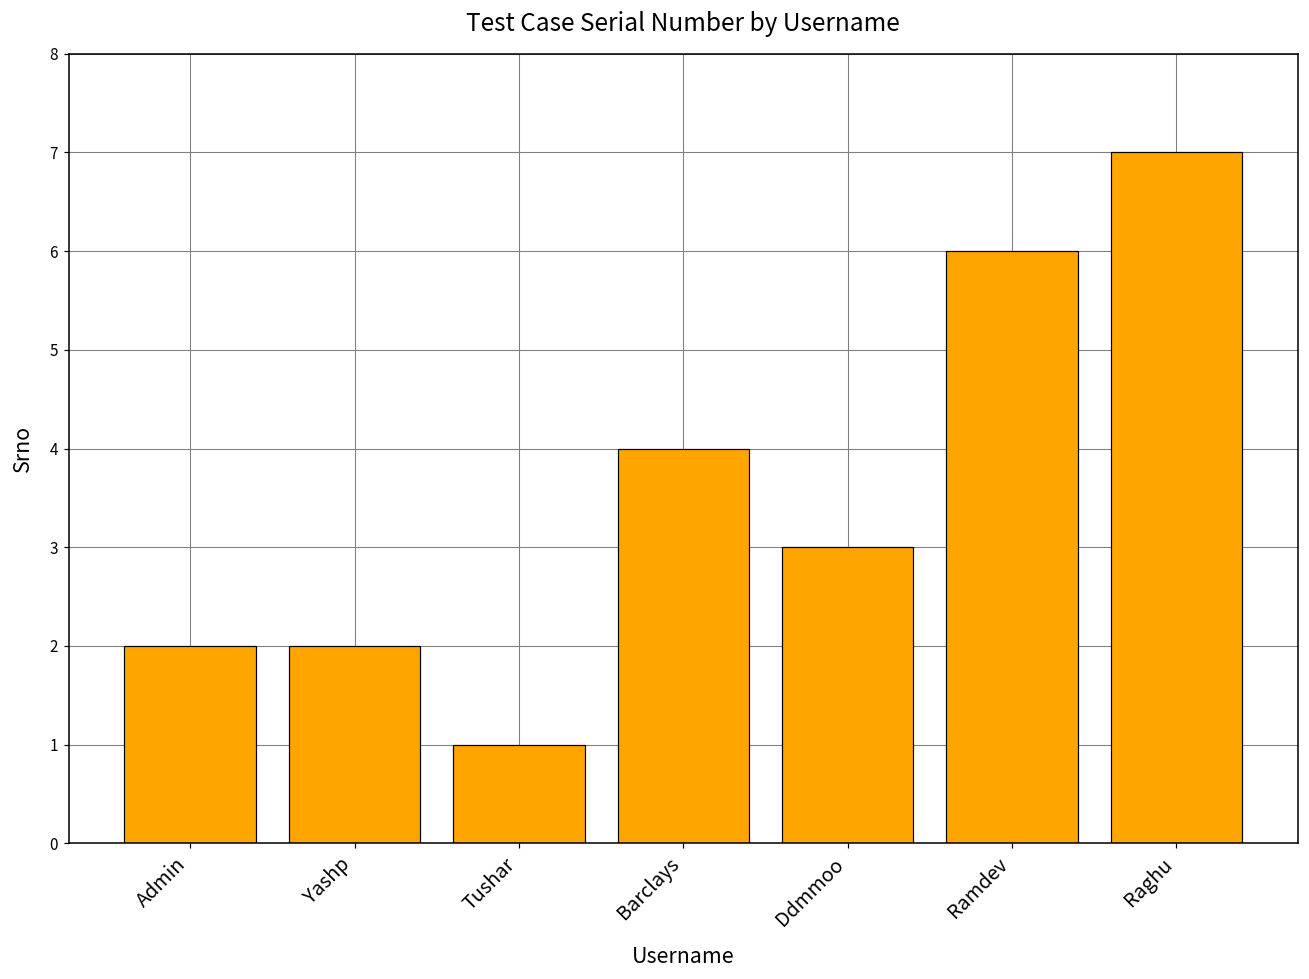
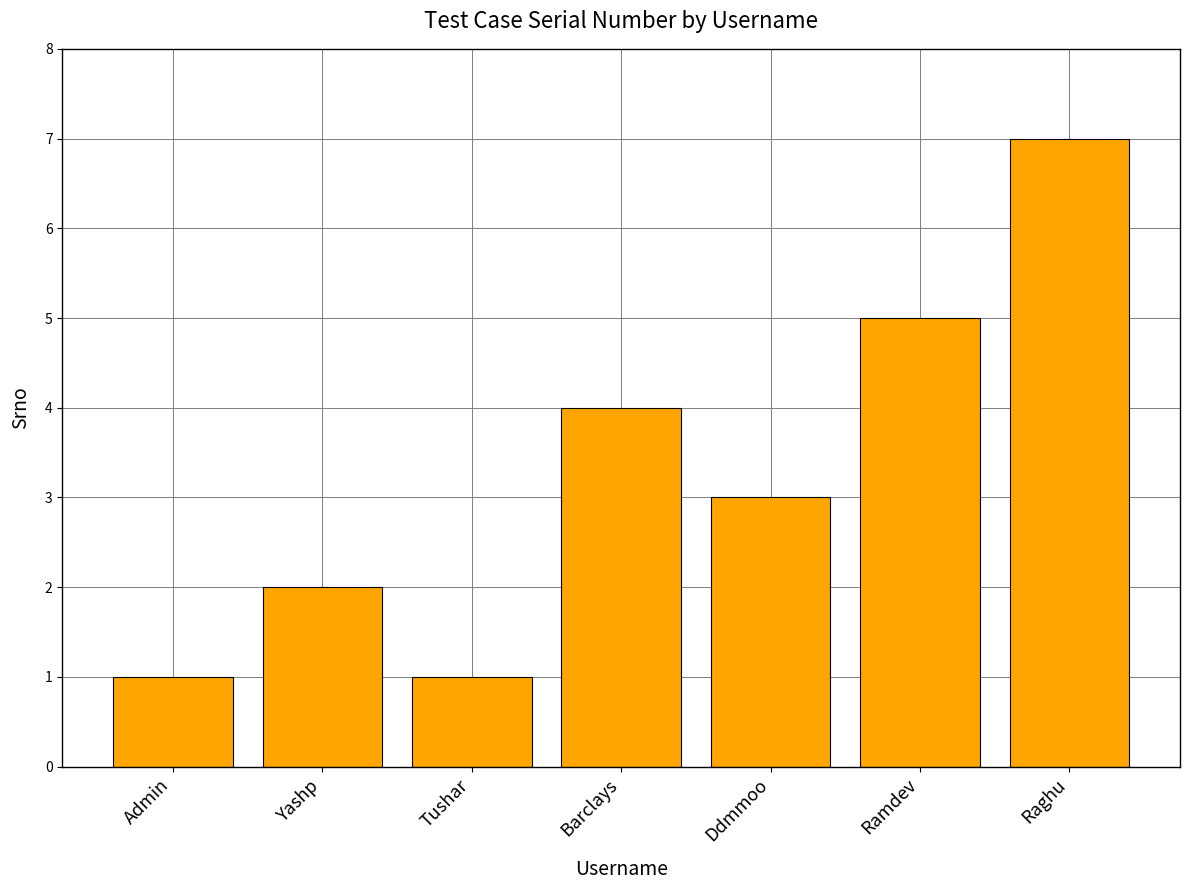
  {
-   "Admin": 2,
+   "Admin": 1,
    "Yashp": 2,
    "Tushar": 1,
    "Barclays": 4,
    "Ddmmoo": 3,
-   "Ramdev": 6,
+   "Ramdev": 5,
    "Raghu": 7
  }
